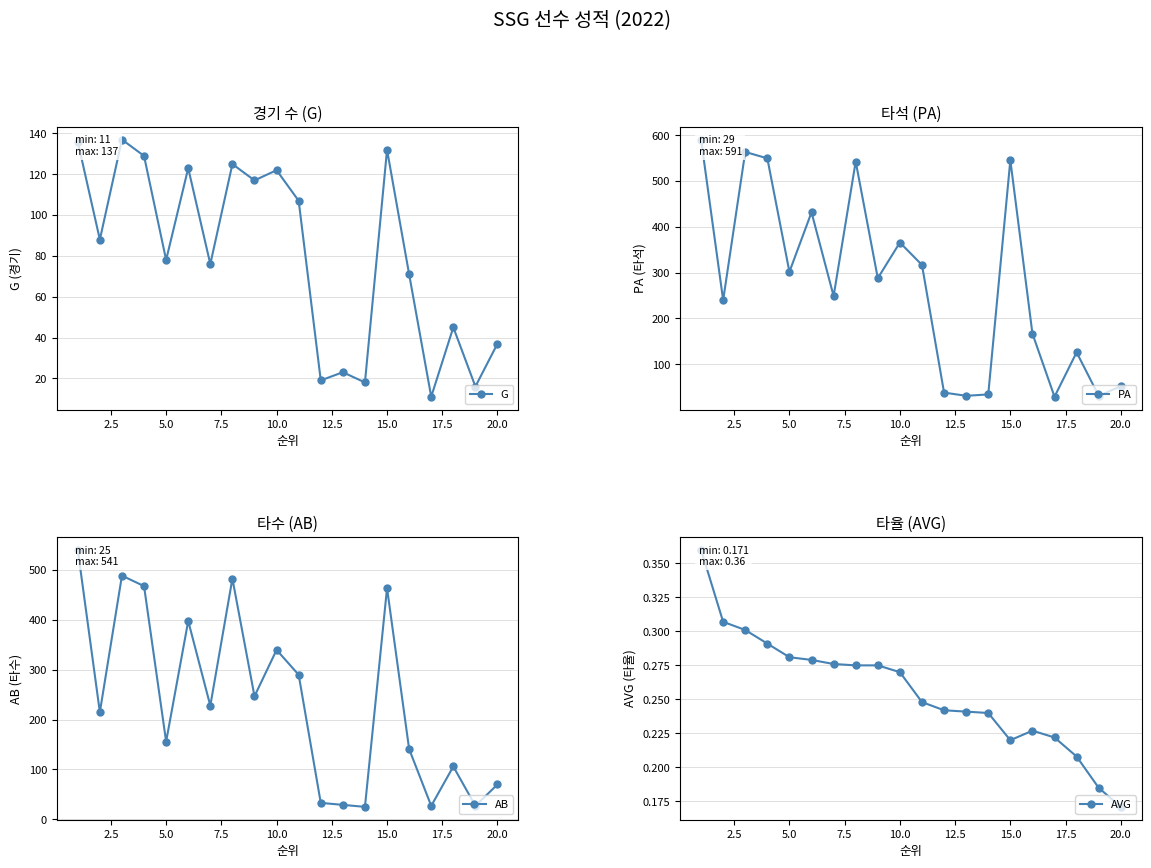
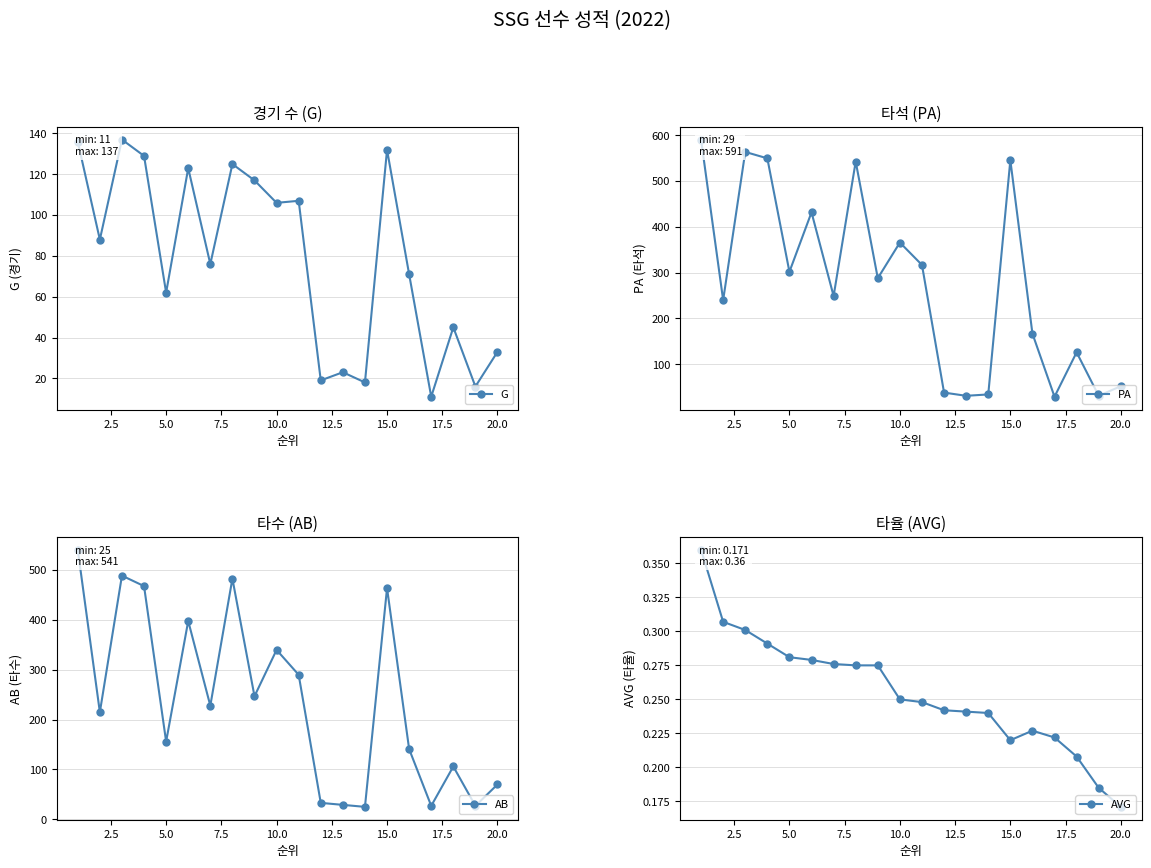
  {
    "경기 수 (G)": {
-     "5.0": 78,
-     "10.0": 122,
+     "5.0": 62,
+     "10.0": 106,
      "15.0": 132,
-     "20.0": 37
+     "20.0": 33
    },
    "타석 (PA)": {
      "5.0": 300,
      "10.0": 370,
      "15.0": 550
    },
    "타수 (AB)": {
      "5.0": 160,
      "10.0": 340,
      "15.0": 460,
      "20.0": 70
    },
    "타율 (AVG)": {
      "5.0": 0.28,
-     "10.0": 0.27,
+     "10.0": 0.25,
      "15.0": 0.22
    }
  }
